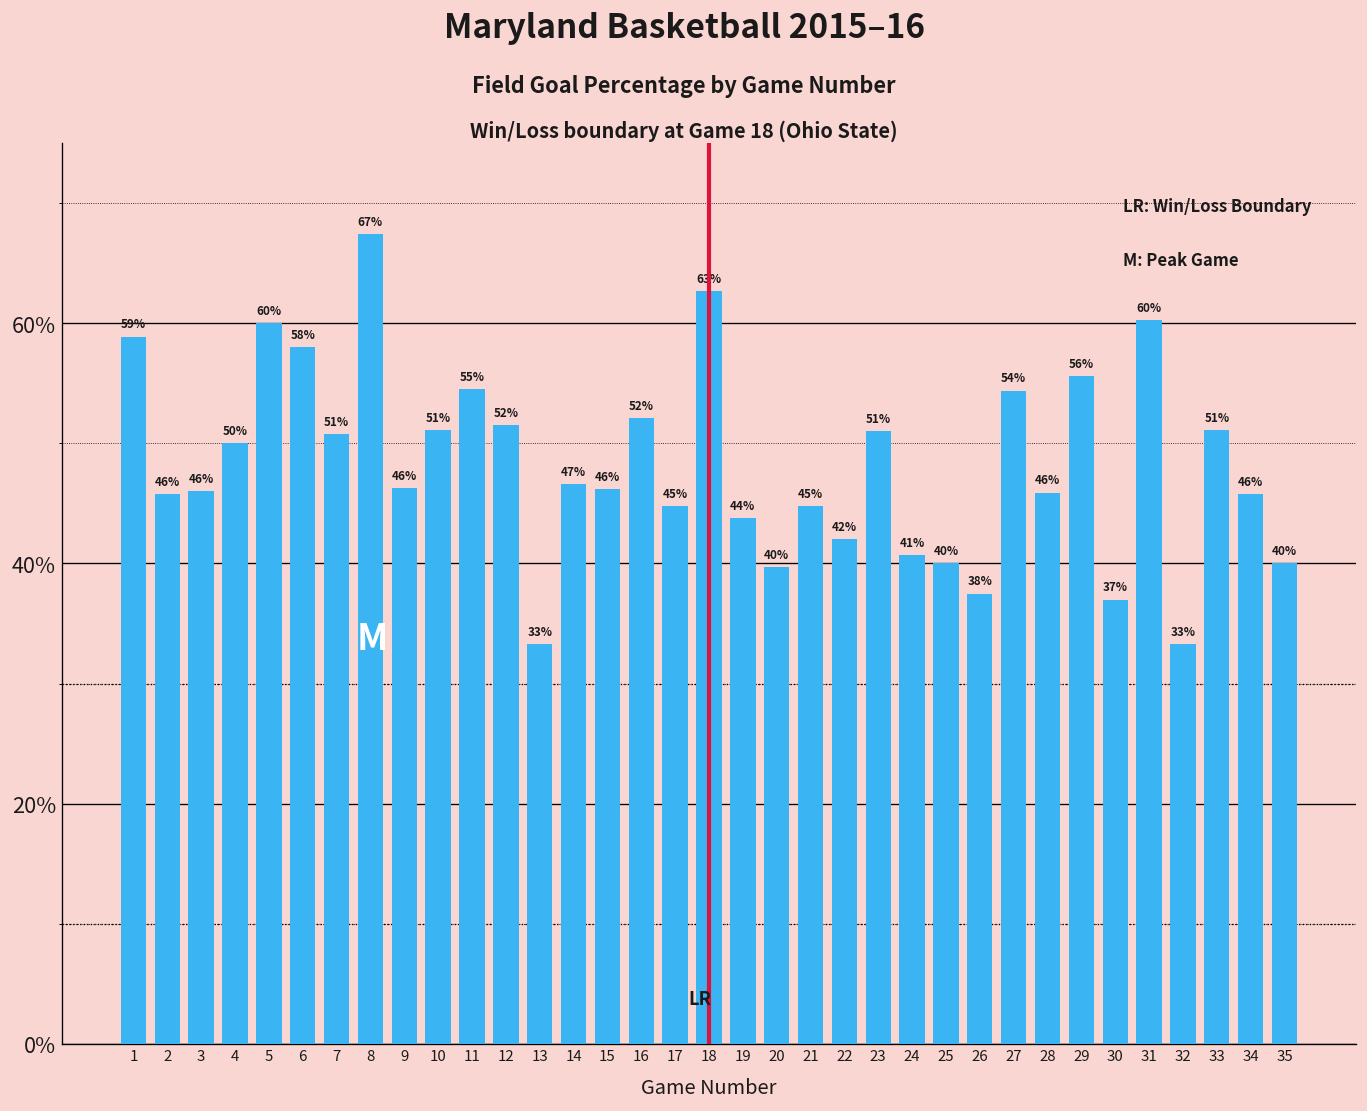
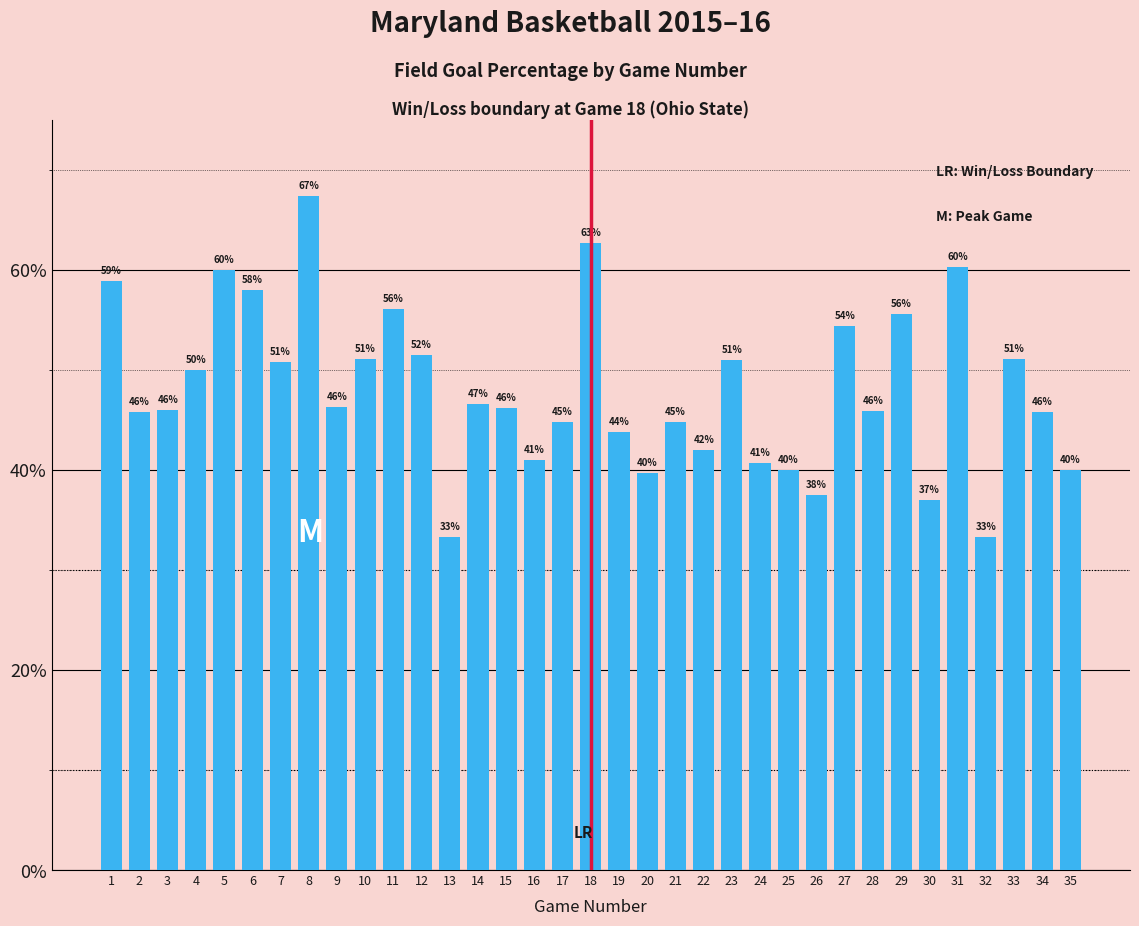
  {
    "1": "59%",
    "2": "46%",
    "3": "46%",
    "4": "50%",
    "5": "60%",
    "6": "58%",
    "7": "51%",
    "8": "67%",
    "9": "46%",
    "10": "51%",
-   "11": "55%",
+   "11": "56%",
    "12": "52%",
    "13": "33%",
    "14": "47%",
    "15": "46%",
-   "16": "52%",
+   "16": "41%",
    "17": "45%",
    "18": "63%",
    "19": "44%",
    "20": "40%",
    "21": "45%",
    "22": "42%",
    "23": "51%",
    "24": "41%",
    "25": "40%",
    "26": "38%",
    "27": "54%",
    "28": "46%",
    "29": "56%",
    "30": "37%",
    "31": "60%",
    "32": "33%",
    "33": "51%",
    "34": "46%",
    "35": "40%"
  }
